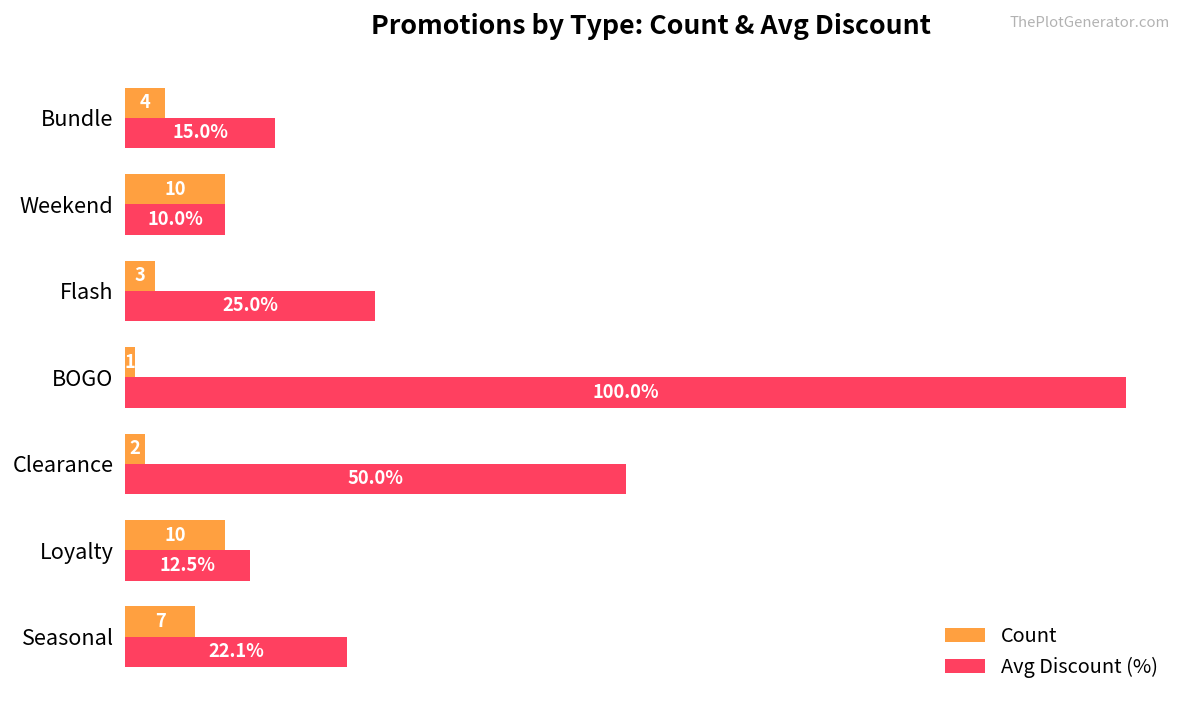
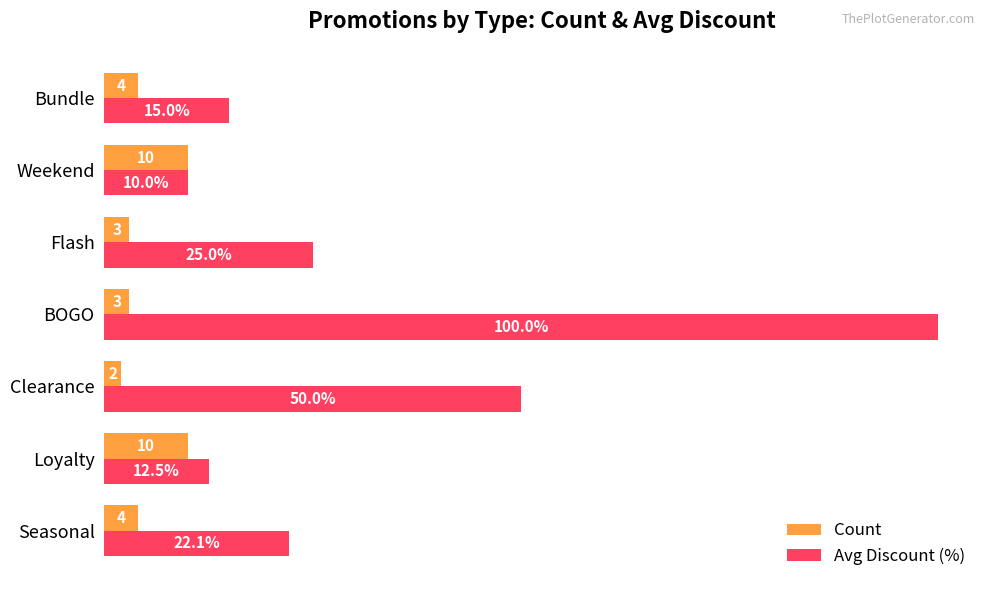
  {
    "Count": {
      "Bundle": "4",
      "Weekend": "10",
      "Flash": "3",
-     "BOGO": "1",
+     "BOGO": "3",
      "Clearance": "2",
      "Loyalty": "10",
-     "Seasonal": "7"
+     "Seasonal": "4"
    },
    "Avg Discount (%)": {
      "Bundle": "15.0%",
      "Weekend": "10.0%",
      "Flash": "25.0%",
      "BOGO": "100.0%",
      "Clearance": "50.0%",
      "Loyalty": "12.5%",
      "Seasonal": "22.1%"
    }
  }
